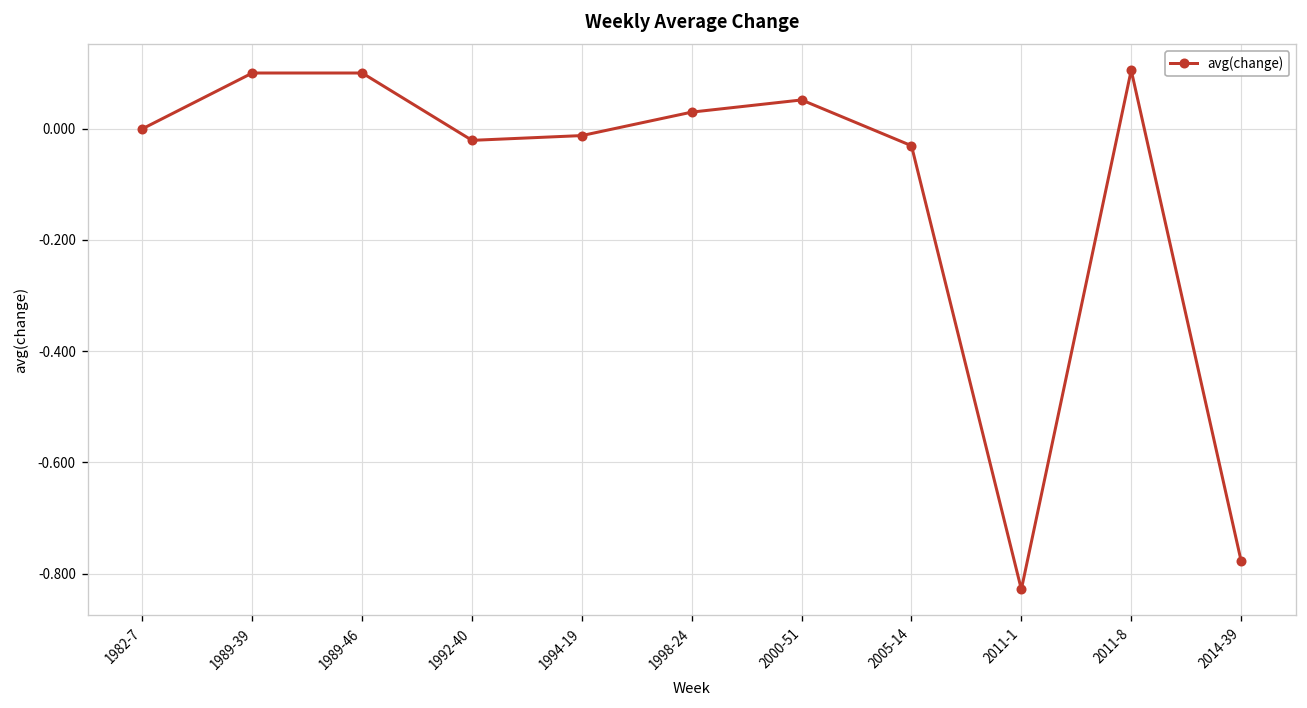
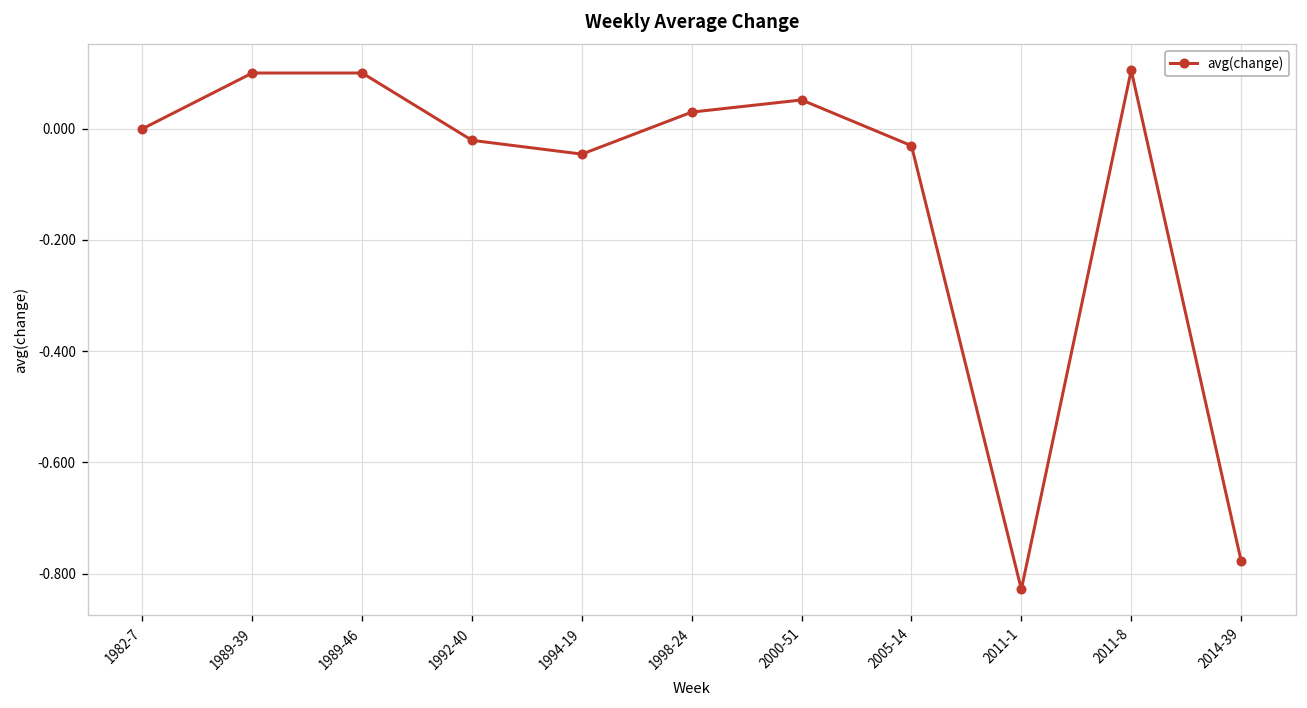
  {
    "1982-7": 0.00,
    "1989-39": 0.10,
    "1989-46": 0.10,
    "1992-40": -0.02,
-   "1994-19": -0.01,
+   "1994-19": -0.05,
    "1998-24": 0.03,
    "2000-51": 0.05,
    "2005-14": -0.03,
    "2011-1": -0.83,
    "2011-8": 0.11,
    "2014-39": -0.78
  }
